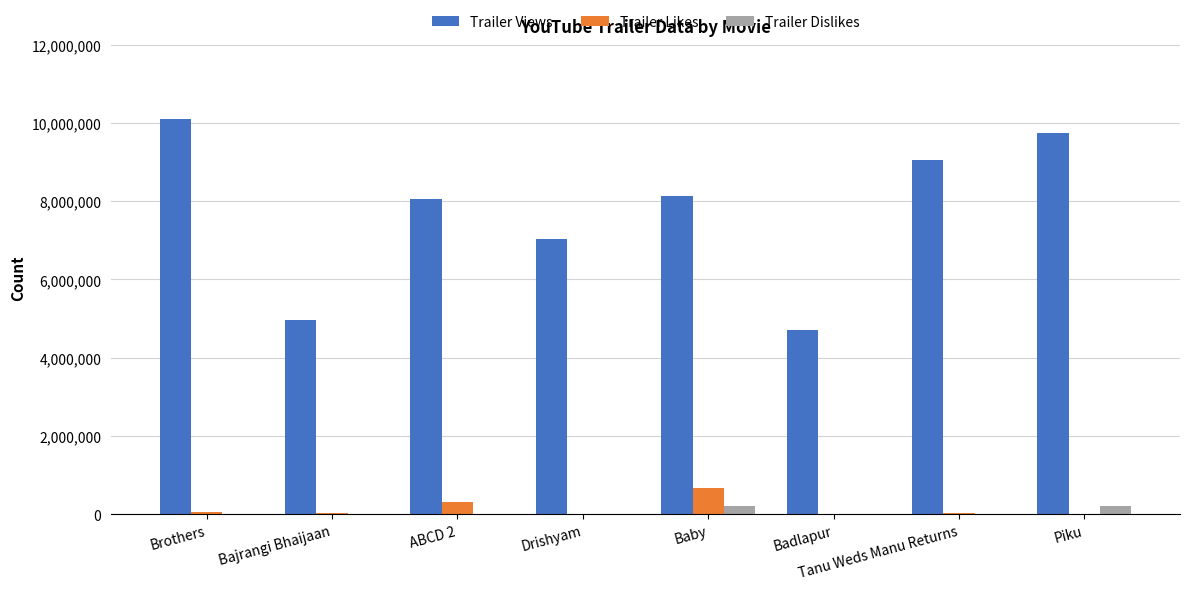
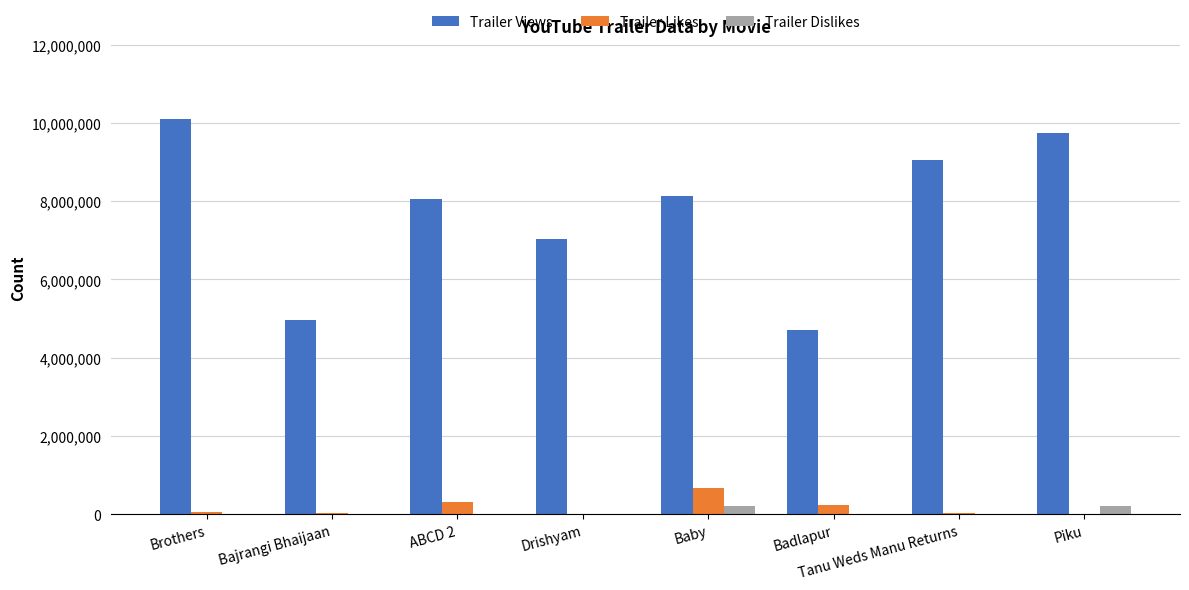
  {
    "Trailer Views": {
      "Brothers": "10,100,000",
      "Bajrangi Bhaijaan": "5,000,000",
      "ABCD 2": "8,100,000",
      "Drishyam": "7,000,000",
      "Baby": "8,100,000",
      "Badlapur": "4,700,000",
      "Tanu Weds Manu Returns": "9,000,000",
      "Piku": "9,700,000"
    },
    "Trailer Likes": {
      "ABCD 2": "300,000",
      "Baby": "700,000",
-     "Badlapur": "0"
+     "Badlapur": "200,000"
    },
    "Trailer Dislikes": {
      "Baby": "200,000",
      "Piku": "200,000"
    }
  }
